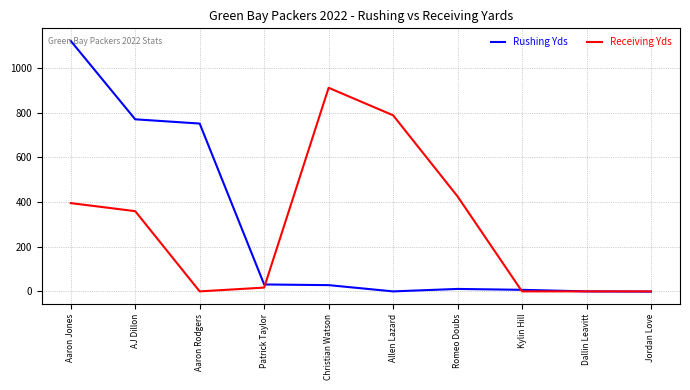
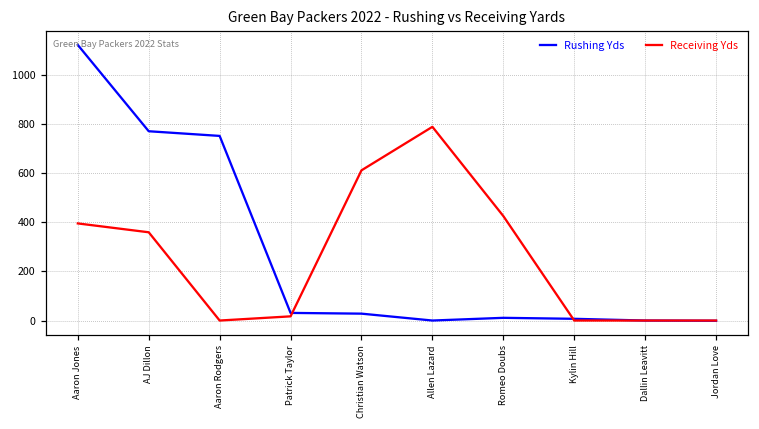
  {
    "Rushing Yds": {
      "AJ Dillon": 770,
      "Aaron Rodgers": 750,
      "Patrick Taylor": 30,
      "Christian Watson": 30,
      "Allen Lazard": 0,
      "Romeo Doubs": 10
    },
    "Receiving Yds": {
      "Aaron Jones": 400,
      "AJ Dillon": 360,
      "Aaron Rodgers": 0,
      "Patrick Taylor": 20,
-     "Christian Watson": 910,
+     "Christian Watson": 610,
      "Allen Lazard": 790,
      "Romeo Doubs": 430
    }
  }
